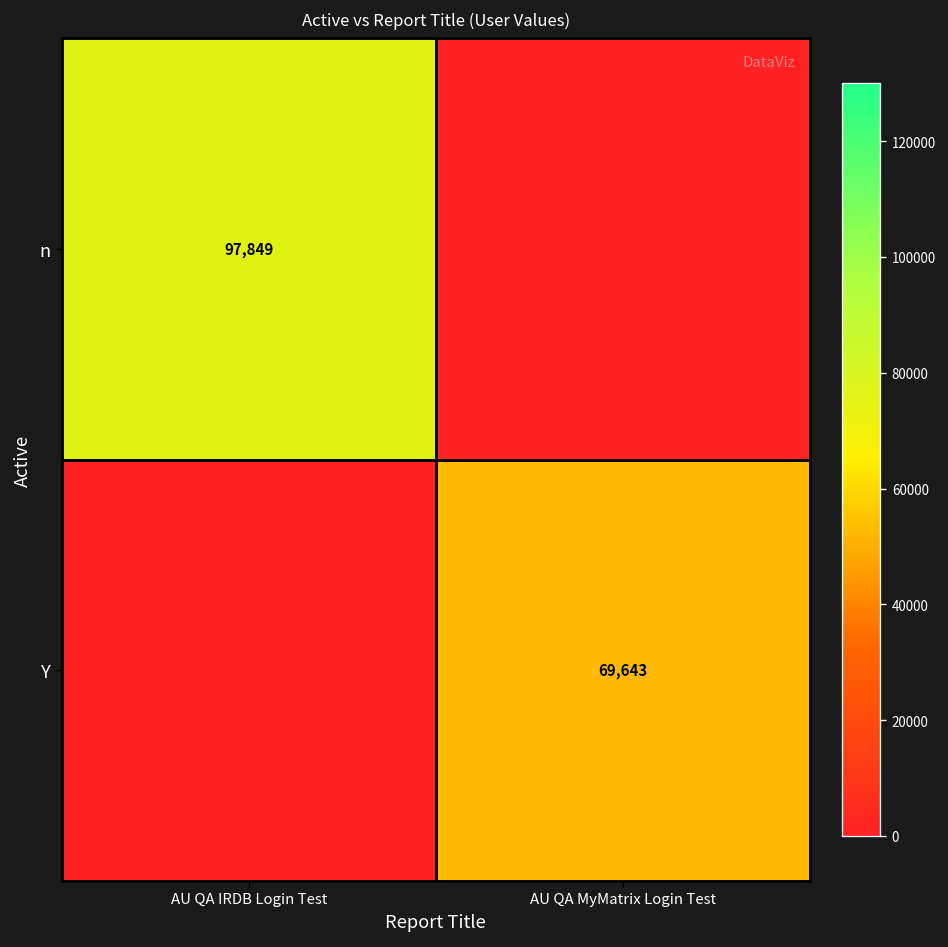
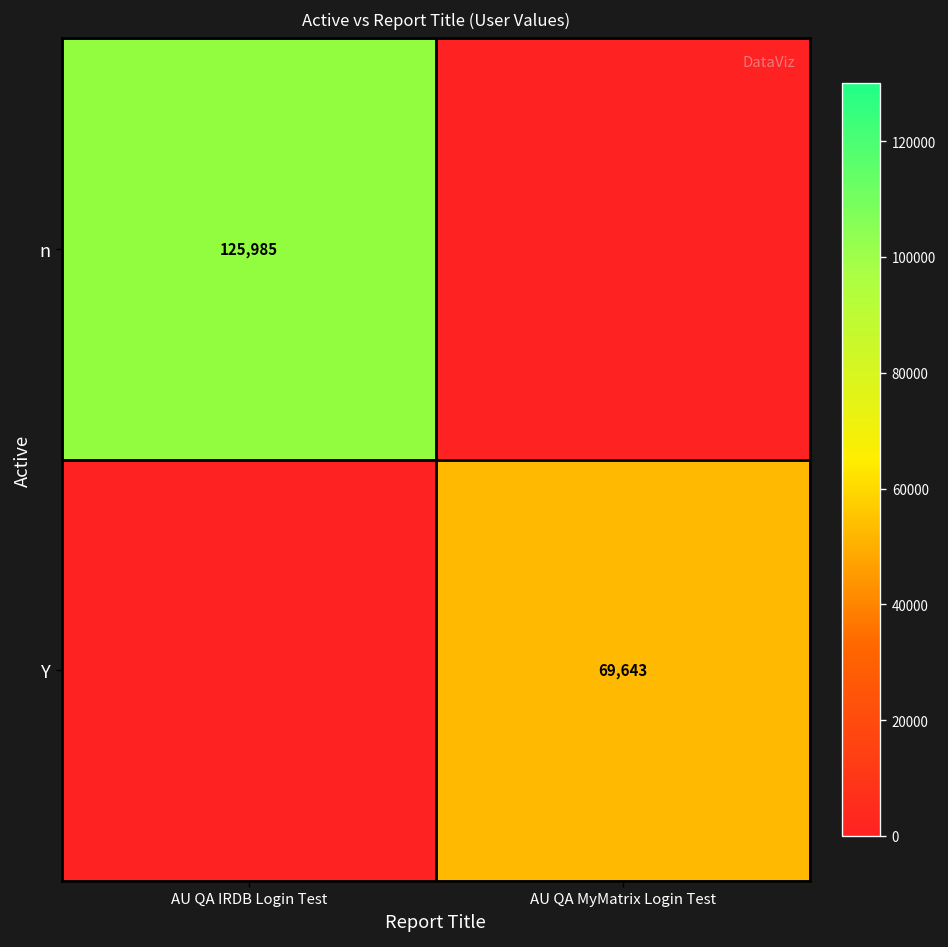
  {
    "n": {
-     "AU QA IRDB Login Test": "97,849"
+     "AU QA IRDB Login Test": "125,985"
    },
    "Y": {
      "AU QA MyMatrix Login Test": "69,643"
    }
  }
